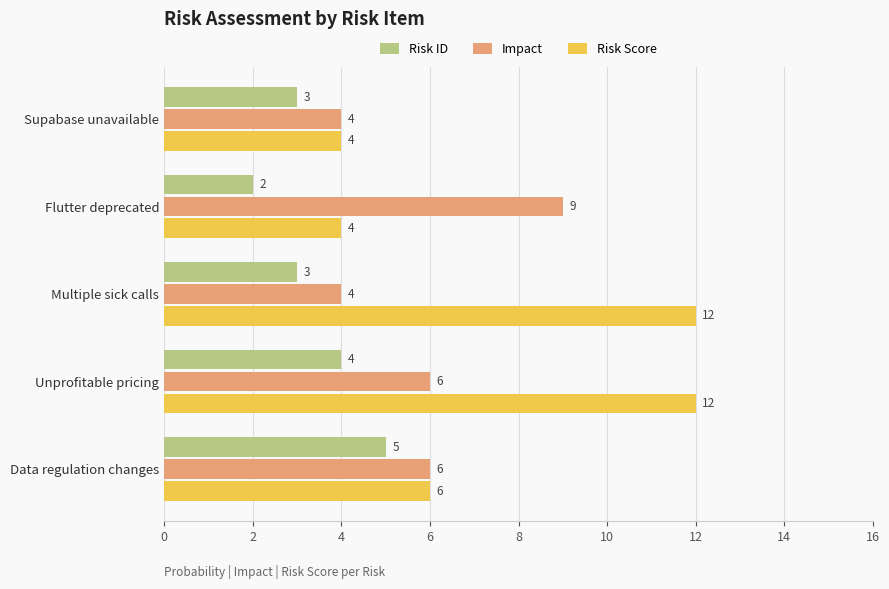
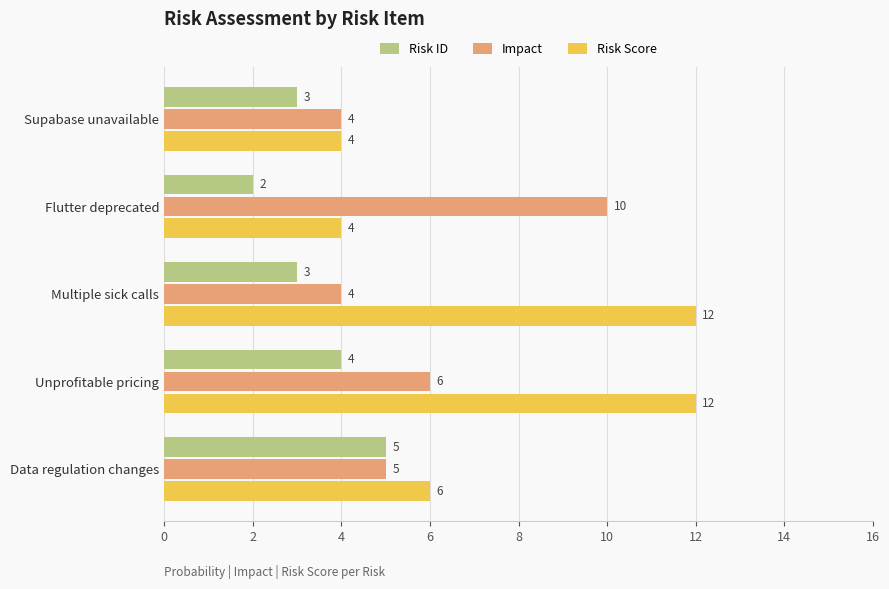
  {
    "Risk ID": {
      "Supabase unavailable": 3,
      "Flutter deprecated": 2,
      "Multiple sick calls": 3,
      "Unprofitable pricing": 4,
      "Data regulation changes": 5
    },
    "Impact": {
      "Supabase unavailable": 4,
-     "Flutter deprecated": 9,
+     "Flutter deprecated": 10,
      "Multiple sick calls": 4,
      "Unprofitable pricing": 6,
-     "Data regulation changes": 6
+     "Data regulation changes": 5
    },
    "Risk Score": {
      "Supabase unavailable": 4,
      "Flutter deprecated": 4,
      "Multiple sick calls": 12,
      "Unprofitable pricing": 12,
      "Data regulation changes": 6
    }
  }
